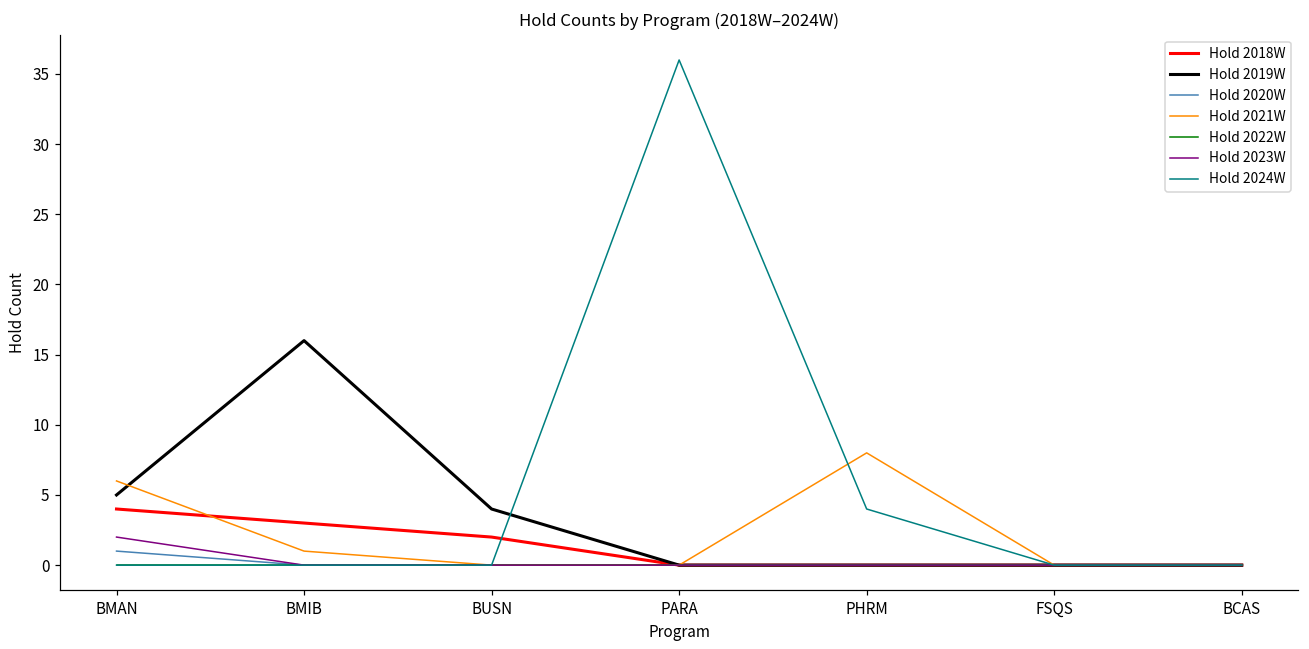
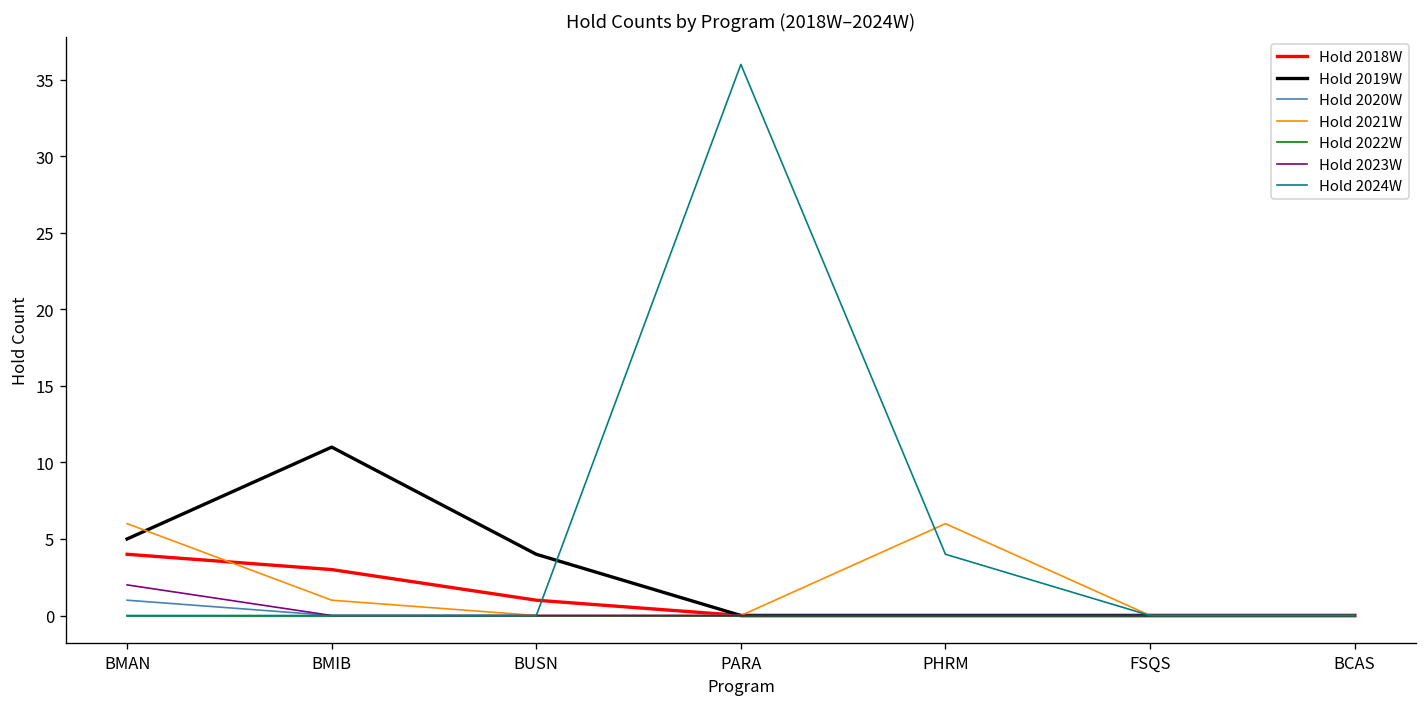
  {
    "Hold 2018W": {
      "BMAN": 4,
      "BMIB": 3,
-     "BUSN": 2
+     "BUSN": 1
    },
    "Hold 2019W": {
      "BMAN": 5,
-     "BMIB": 16,
+     "BMIB": 11,
      "BUSN": 4
    },
    "Hold 2020W": {
      "BMAN": 1
    },
    "Hold 2021W": {
      "BMAN": 6,
      "BMIB": 1,
-     "PHRM": 8
+     "PHRM": 6
    },
    "Hold 2023W": {
      "BMAN": 2
    },
    "Hold 2024W": {
      "PARA": 36,
      "PHRM": 4
    }
  }
